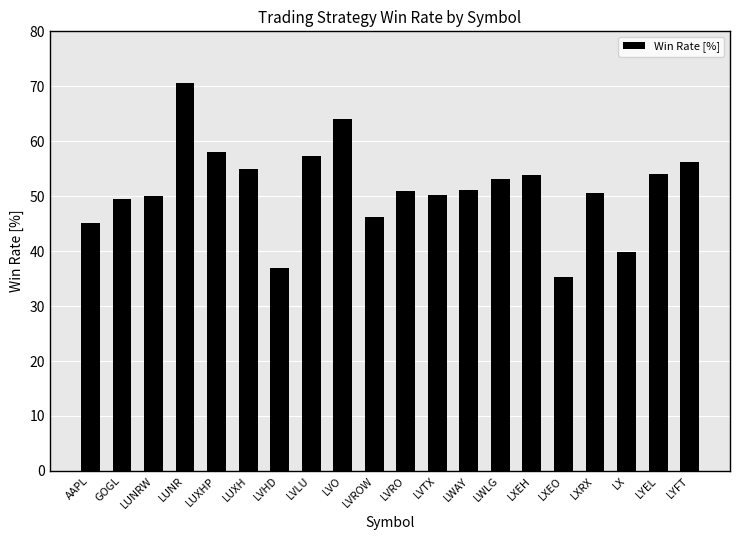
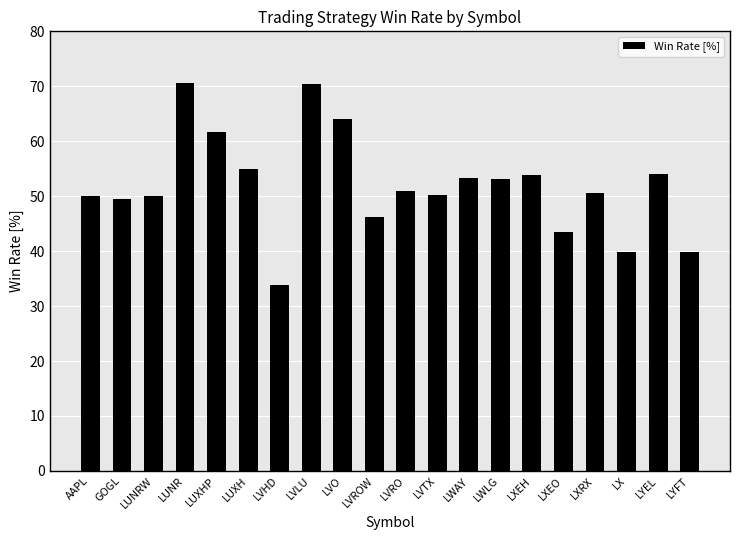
  {
-   "AAPL": 45,
+   "AAPL": 50,
    "GOGL": 49,
    "LUNRW": 50,
    "LUNR": 71,
-   "LUXHP": 58,
+   "LUXHP": 62,
    "LUXH": 55,
-   "LVHD": 37,
-   "LVLU": 57,
+   "LVHD": 34,
+   "LVLU": 70,
    "LVO": 64,
    "LVROW": 46,
    "LVRO": 51,
    "LVTX": 50,
-   "LWAY": 51,
+   "LWAY": 53,
    "LWLG": 53,
    "LXEH": 54,
-   "LXEO": 35,
+   "LXEO": 43,
    "LXRX": 51,
    "LX": 40,
    "LYEL": 54,
-   "LYFT": 56
+   "LYFT": 40
  }
